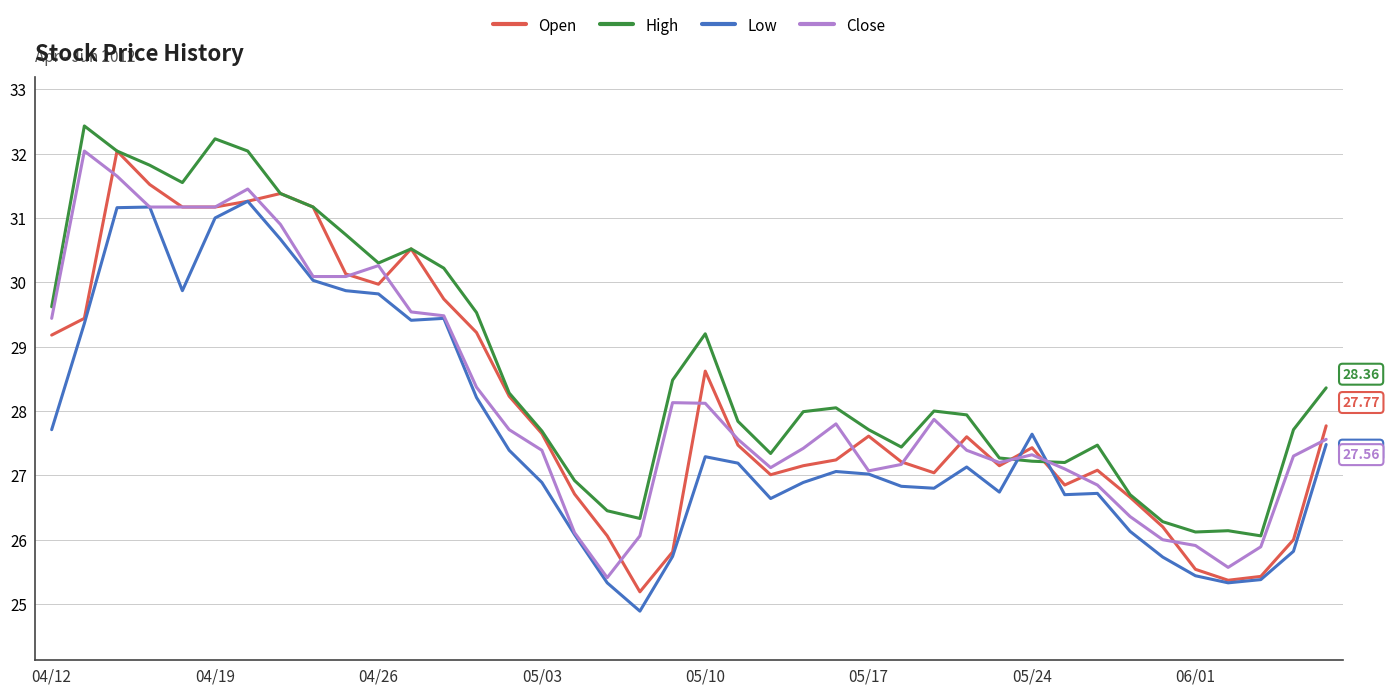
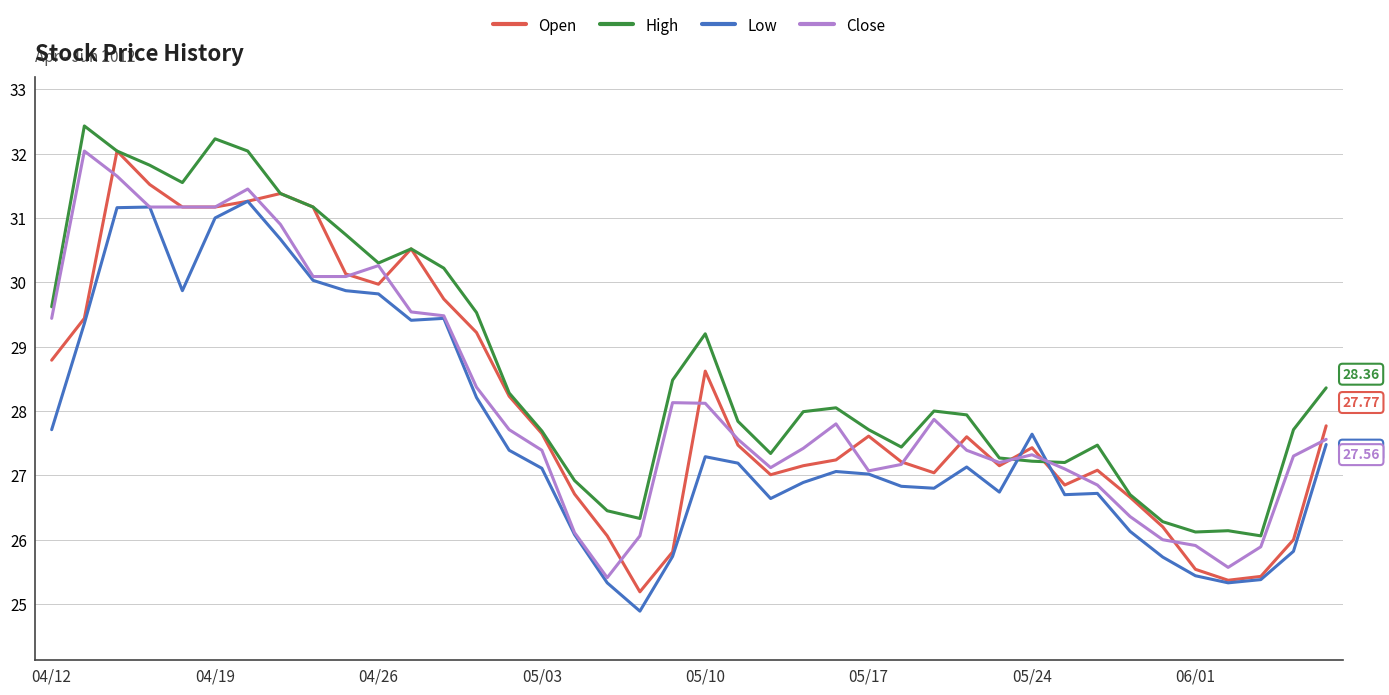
  {
    "Open": {
-     "04/12": 29.2,
+     "04/12": 28.8,
      "04/26": 30.0,
      "05/03": 27.7,
      "05/10": 28.6,
      "05/17": 27.6,
      "05/24": 27.4,
      "06/01": 25.5
    },
    "High": {
      "04/12": 29.6,
      "04/19": 32.2,
      "04/26": 30.3,
      "05/03": 27.7,
      "05/10": 29.2,
      "05/17": 27.7,
      "05/24": 27.2,
      "06/01": 26.1
    },
    "Low": {
      "04/12": 27.7,
      "04/19": 31.0,
      "04/26": 29.8,
-     "05/03": 26.9,
+     "05/03": 27.1,
      "05/10": 27.3,
      "05/17": 27.0,
      "05/24": 27.6,
      "06/01": 25.4
    },
    "Close": {
      "04/12": 29.4,
      "04/26": 30.3,
      "05/03": 27.4,
      "05/10": 28.1,
      "05/17": 27.1,
      "05/24": 27.3,
      "06/01": 25.9
    }
  }
